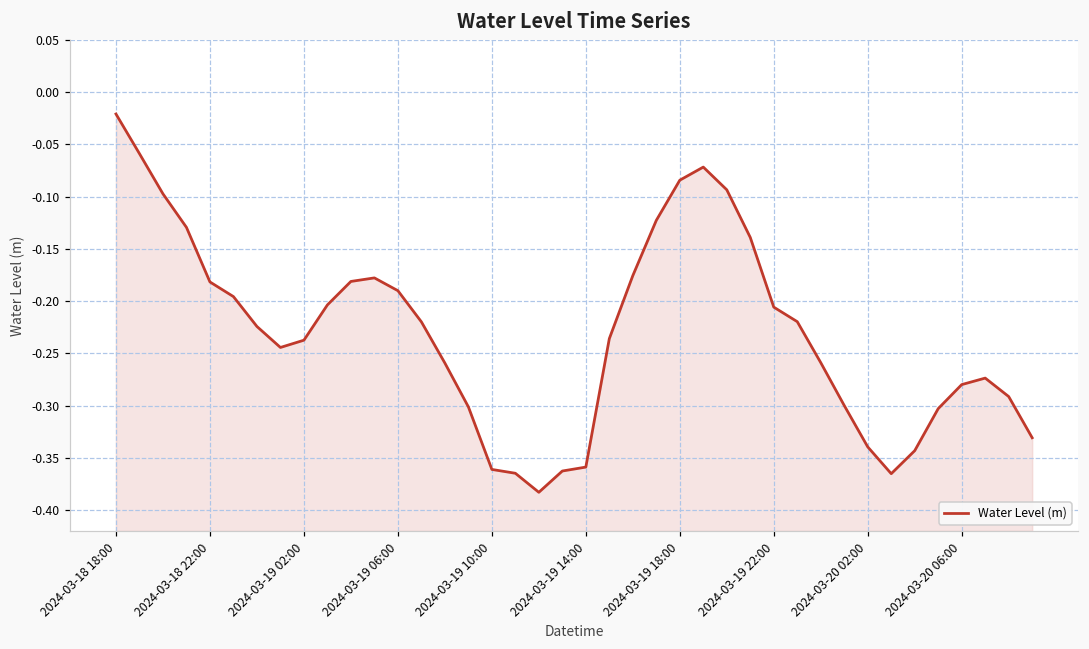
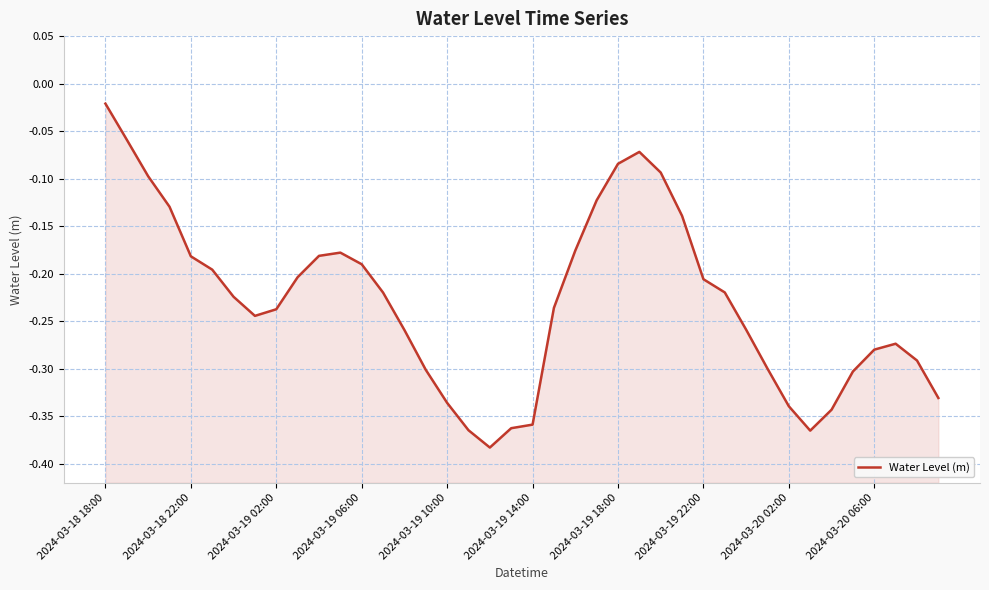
  {
    "2024-03-18 18:00": -0.02,
    "2024-03-18 22:00": -0.18,
    "2024-03-19 02:00": -0.24,
    "2024-03-19 06:00": -0.19,
-   "2024-03-19 10:00": -0.36,
+   "2024-03-19 10:00": -0.34,
    "2024-03-19 14:00": -0.36,
    "2024-03-19 18:00": -0.08,
    "2024-03-19 22:00": -0.21,
    "2024-03-20 02:00": -0.34,
    "2024-03-20 06:00": -0.28
  }
